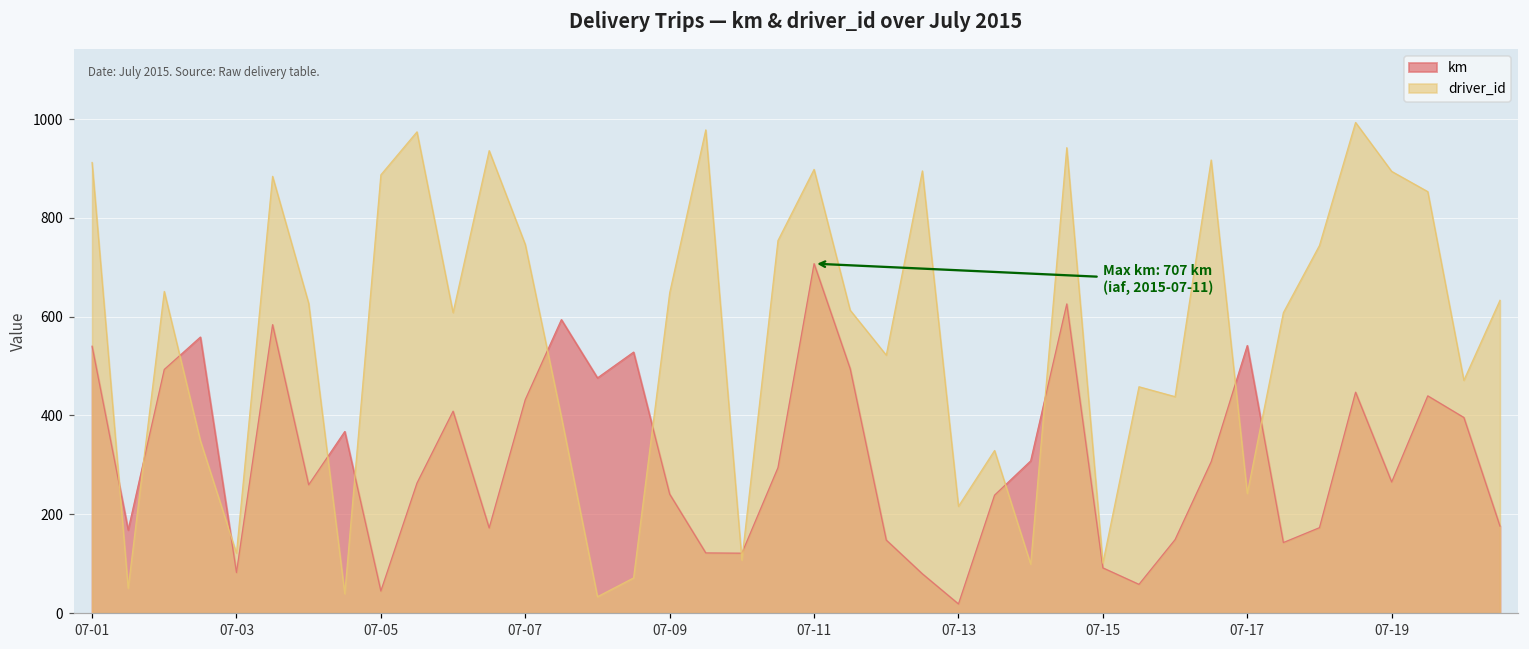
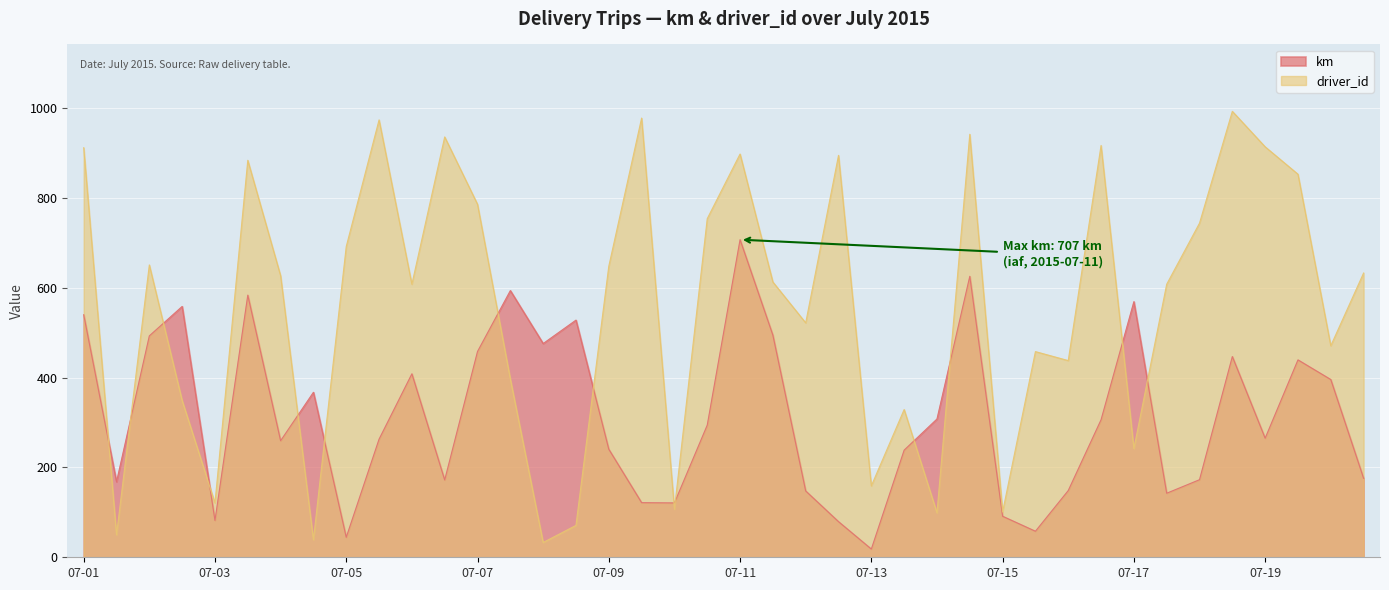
  {
    "km": {
      "07-01": 540,
      "07-03": 80,
      "07-05": 40,
-     "07-07": 430,
+     "07-07": 460,
      "07-09": 240,
      "07-13": 20,
      "07-15": 90,
-     "07-17": 540,
+     "07-17": 570,
      "07-19": 270
    },
    "driver_id": {
      "07-01": 910,
      "07-03": 120,
-     "07-05": 890,
-     "07-07": 750,
+     "07-05": 690,
+     "07-07": 790,
      "07-09": 650,
      "07-11": 900,
-     "07-13": 220,
+     "07-13": 160,
      "07-15": 100,
      "07-17": 240,
-     "07-19": 890
+     "07-19": 910
    }
  }
